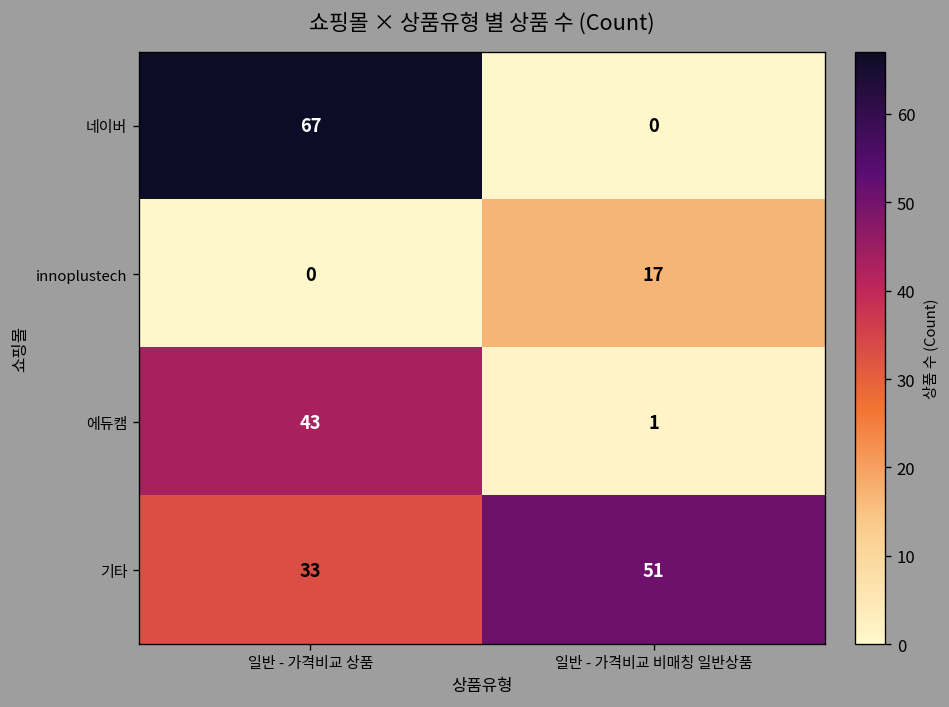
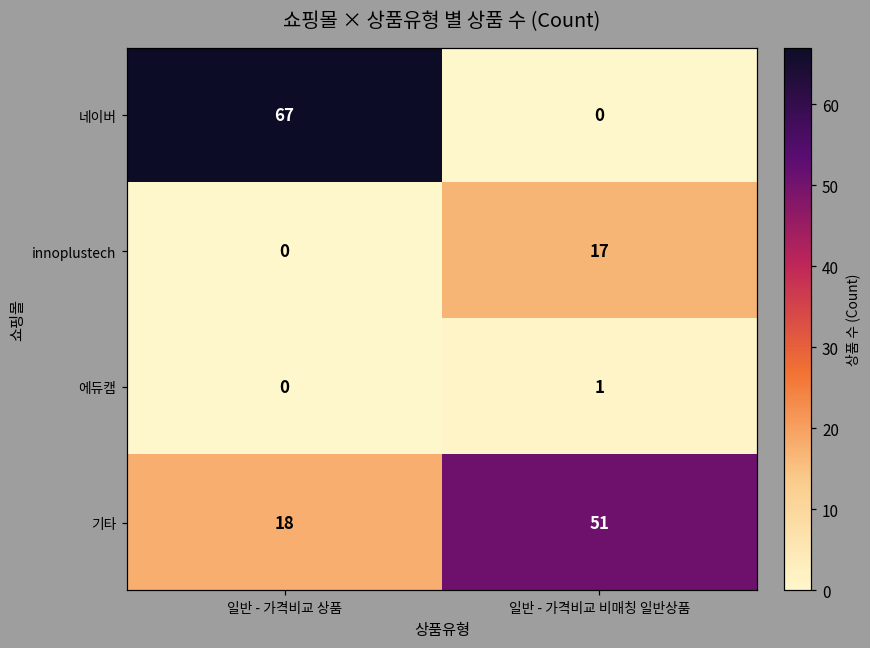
  {
    "네이버": {
      "일반 - 가격비교 상품": 67,
      "일반 - 가격비교 비매칭 일반상품": 0
    },
    "innoplustech": {
      "일반 - 가격비교 상품": 0,
      "일반 - 가격비교 비매칭 일반상품": 17
    },
    "에듀캠": {
-     "일반 - 가격비교 상품": 43,
+     "일반 - 가격비교 상품": 0,
      "일반 - 가격비교 비매칭 일반상품": 1
    },
    "기타": {
-     "일반 - 가격비교 상품": 33,
+     "일반 - 가격비교 상품": 18,
      "일반 - 가격비교 비매칭 일반상품": 51
    }
  }
